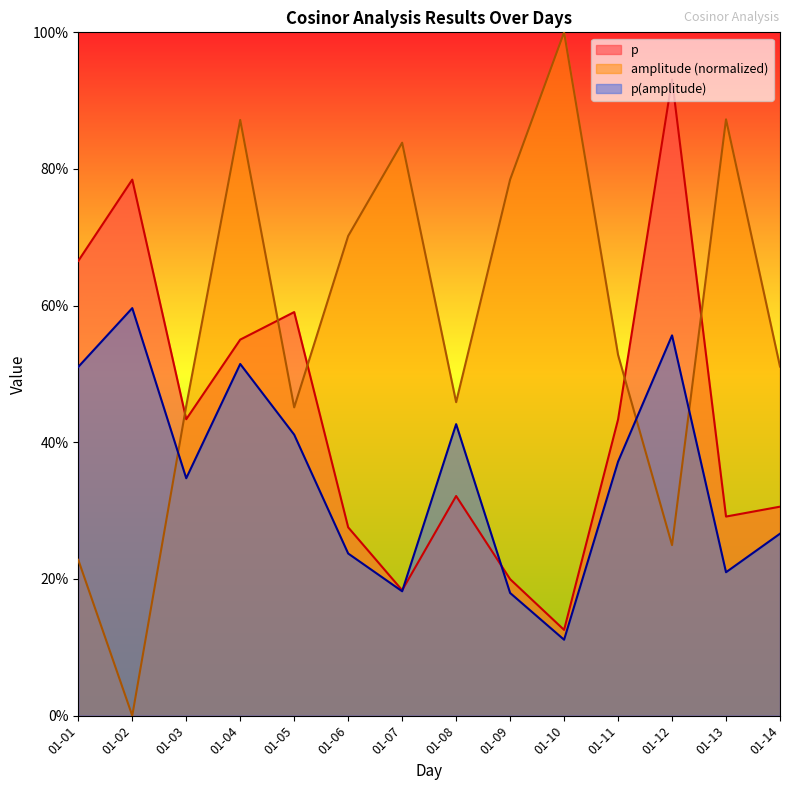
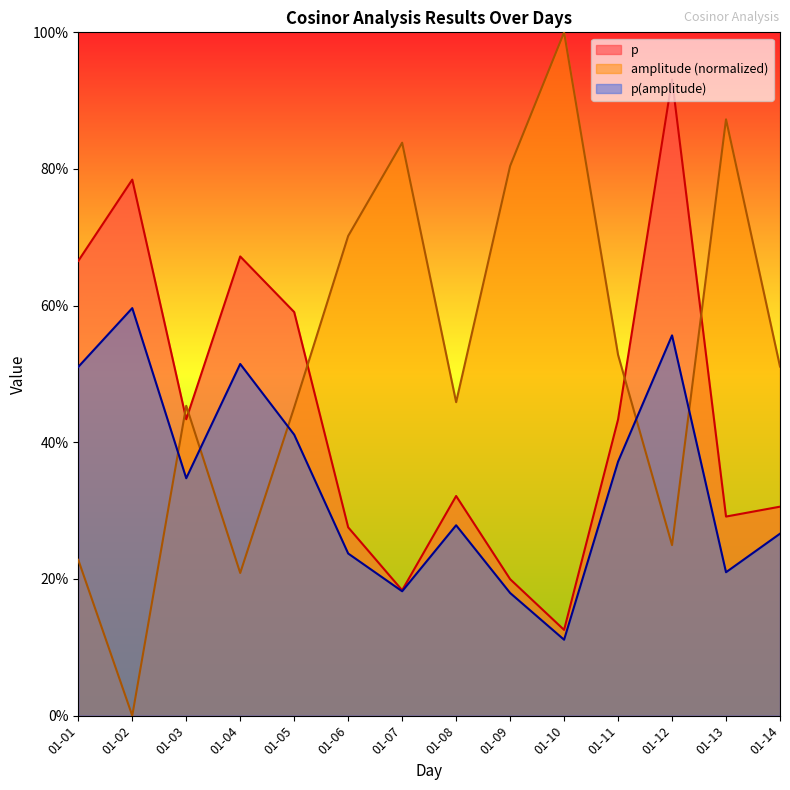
  {
    "p": {
      "01-01": "67%",
      "01-02": "78%",
      "01-03": "43%",
-     "01-04": "55%",
+     "01-04": "67%",
      "01-05": "59%",
      "01-06": "28%",
      "01-08": "32%",
      "01-09": "20%",
      "01-10": "13%",
      "01-11": "43%",
      "01-13": "29%",
      "01-14": "31%"
    },
    "amplitude (normalized)": {
      "01-01": "23%",
      "01-02": "0%",
      "01-03": "45%",
-     "01-04": "87%",
+     "01-04": "21%",
      "01-05": "45%",
      "01-06": "70%",
      "01-07": "84%",
      "01-08": "46%",
-     "01-09": "78%",
+     "01-09": "80%",
      "01-10": "100%",
      "01-11": "53%",
      "01-12": "25%",
      "01-13": "87%",
      "01-14": "51%"
    },
    "p(amplitude)": {
      "01-01": "51%",
      "01-02": "60%",
      "01-03": "35%",
      "01-04": "51%",
      "01-05": "41%",
      "01-06": "24%",
-     "01-08": "43%",
+     "01-08": "28%",
      "01-09": "18%",
      "01-10": "11%",
      "01-11": "37%",
      "01-12": "56%",
      "01-13": "21%",
      "01-14": "27%"
    }
  }
